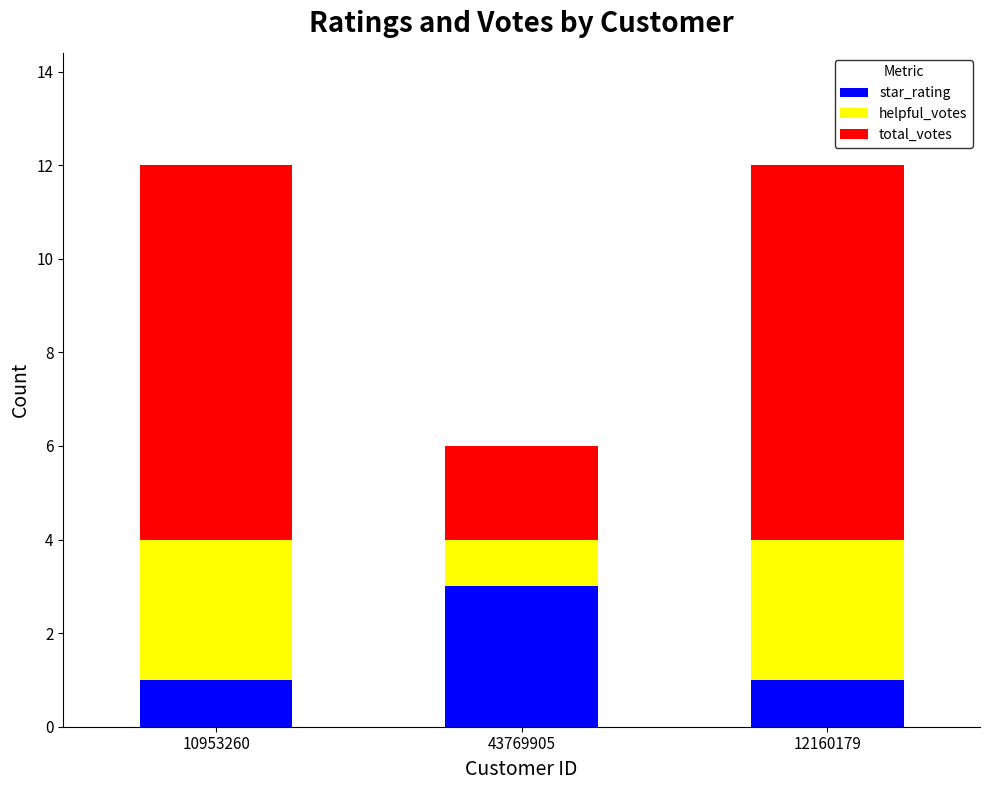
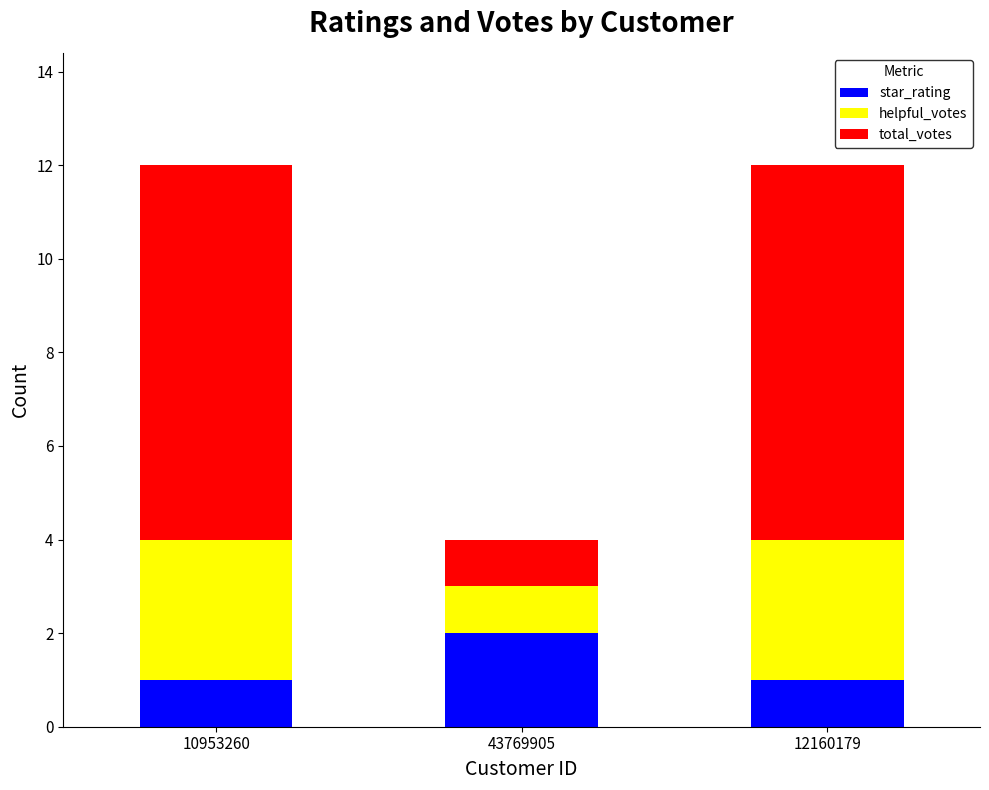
  {
    "star_rating": {
      "10953260": 1,
-     "43769905": 3,
+     "43769905": 2,
      "12160179": 1
    },
    "helpful_votes": {
      "10953260": 3,
      "43769905": 1,
      "12160179": 3
    },
    "total_votes": {
      "10953260": 8,
-     "43769905": 2,
+     "43769905": 1,
      "12160179": 8
    }
  }
